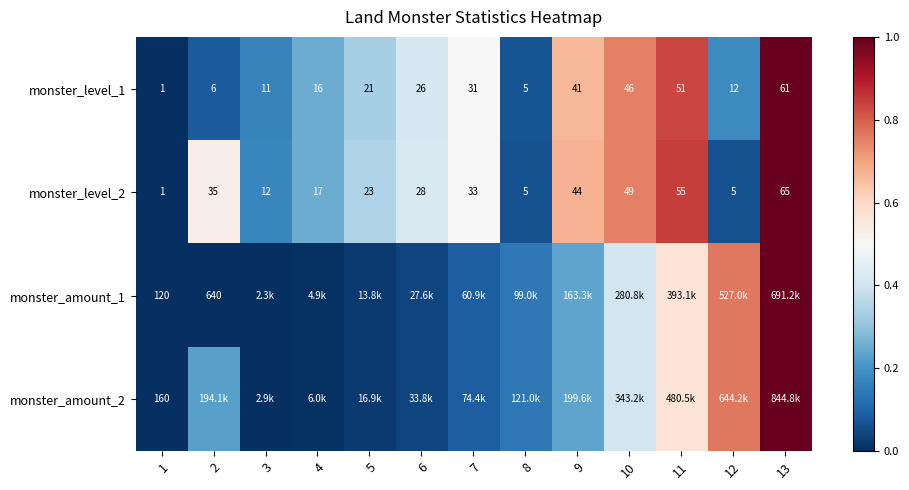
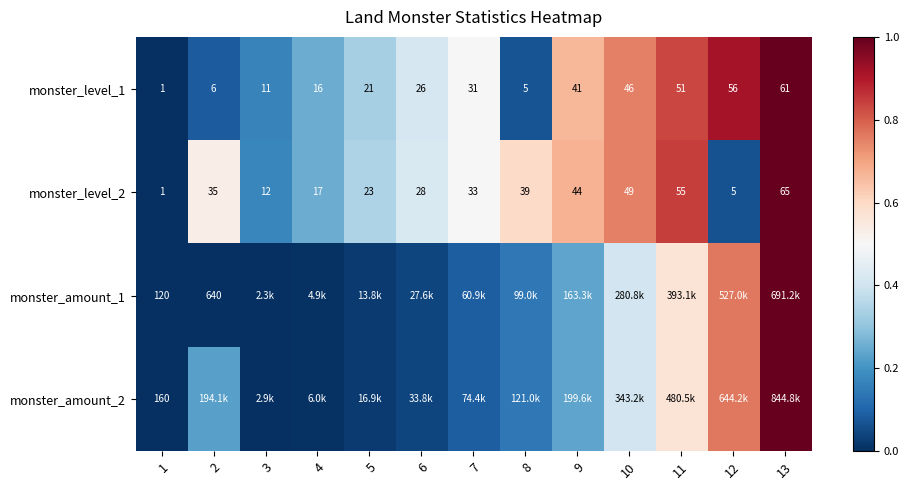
  {
    "monster_level_1": {
      "1": "1",
      "2": "6",
      "3": "11",
      "4": "16",
      "5": "21",
      "6": "26",
      "7": "31",
      "8": "5",
      "9": "41",
      "10": "46",
      "11": "51",
-     "12": "12",
+     "12": "56",
      "13": "61"
    },
    "monster_level_2": {
      "1": "1",
      "2": "35",
      "3": "12",
      "4": "17",
      "5": "23",
      "6": "28",
      "7": "33",
-     "8": "5",
+     "8": "39",
      "9": "44",
      "10": "49",
      "11": "55",
      "12": "5",
      "13": "65"
    },
    "monster_amount_1": {
      "1": "120",
      "2": "640",
      "3": "2.3k",
      "4": "4.9k",
      "5": "13.8k",
      "6": "27.6k",
      "7": "60.9k",
      "8": "99.0k",
      "9": "163.3k",
      "10": "280.8k",
      "11": "393.1k",
      "12": "527.0k",
      "13": "691.2k"
    },
    "monster_amount_2": {
      "1": "160",
      "2": "194.1k",
      "3": "2.9k",
      "4": "6.0k",
      "5": "16.9k",
      "6": "33.8k",
      "7": "74.4k",
      "8": "121.0k",
      "9": "199.6k",
      "10": "343.2k",
      "11": "480.5k",
      "12": "644.2k",
      "13": "844.8k"
    }
  }
